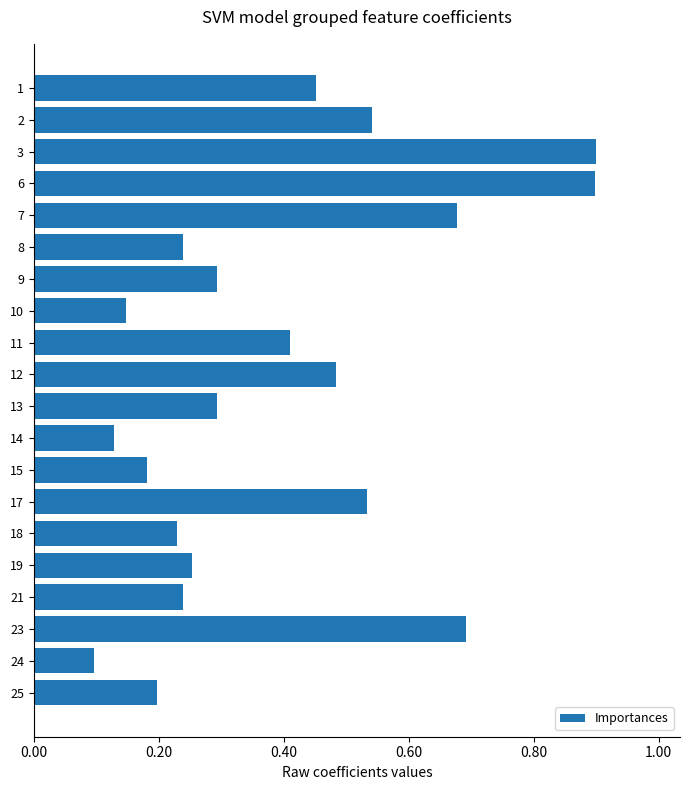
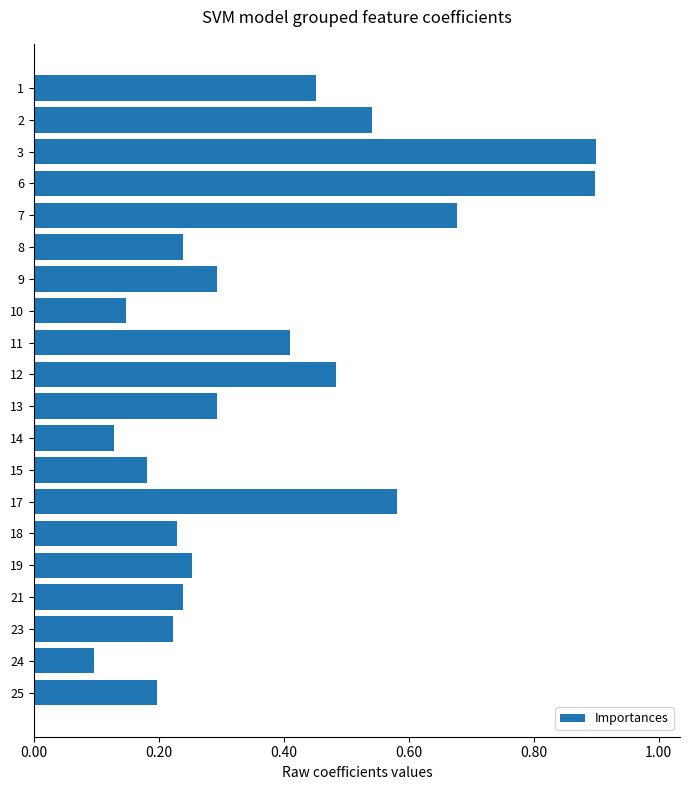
  {
    "1": 0.45,
    "2": 0.54,
    "3": 0.90,
    "6": 0.90,
    "7": 0.68,
    "8": 0.24,
    "9": 0.29,
    "10": 0.15,
    "11": 0.41,
    "12": 0.48,
    "13": 0.29,
    "14": 0.13,
    "15": 0.18,
-   "17": 0.53,
+   "17": 0.58,
    "18": 0.23,
    "19": 0.25,
    "21": 0.24,
-   "23": 0.69,
+   "23": 0.22,
    "24": 0.10,
    "25": 0.20
  }
